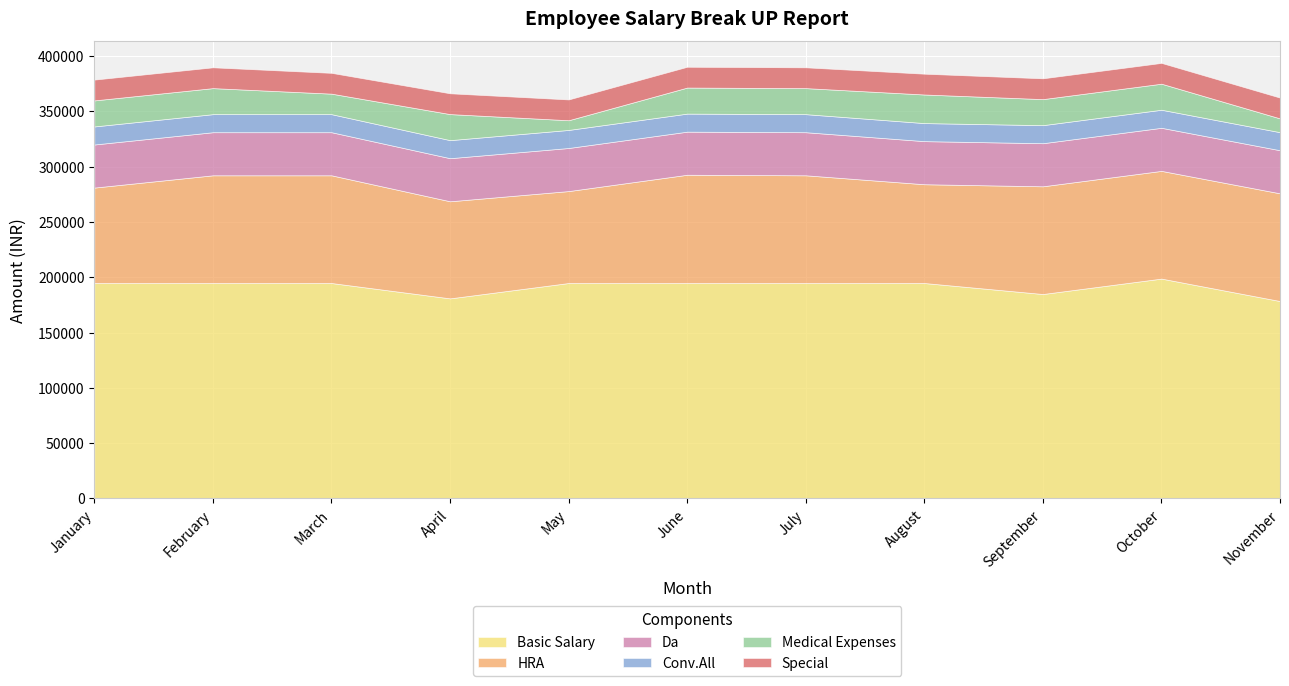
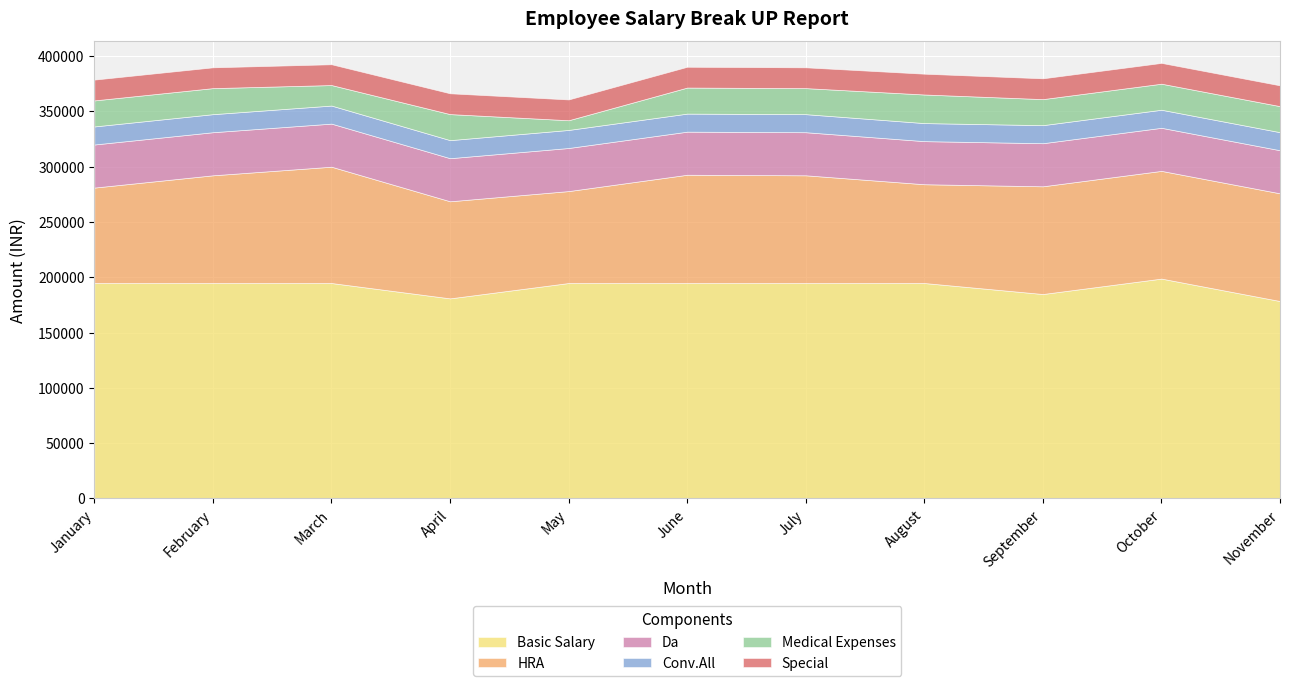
  {
    "Basic Salary": {
      "January": 195000,
      "February": 195000,
      "March": 195000,
      "April": 181000,
      "May": 195000,
      "June": 195000,
      "July": 195000,
      "August": 195000,
      "September": 185000,
      "October": 199000,
      "November": 178000
    },
    "HRA": {
      "January": 86000,
      "February": 97000,
-     "March": 97000,
+     "March": 105000,
      "April": 88000,
      "May": 83000,
      "June": 98000,
      "July": 97000,
      "August": 89000,
      "September": 97000,
      "October": 97000,
      "November": 97000
    },
    "Da": {
      "January": 39000,
      "February": 39000,
      "March": 39000,
      "April": 39000,
      "May": 39000,
      "June": 39000,
      "July": 39000,
      "August": 39000,
      "September": 39000,
      "October": 39000,
      "November": 39000
    },
    "Conv.All": {
      "January": 16000,
      "February": 16000,
      "March": 16000,
      "April": 16000,
      "May": 16000,
      "June": 16000,
      "July": 16000,
      "August": 16000,
      "September": 16000,
      "October": 16000,
      "November": 16000
    },
    "Medical Expenses": {
      "January": 24000,
      "February": 24000,
      "March": 19000,
      "April": 24000,
      "May": 9000,
      "June": 24000,
      "July": 24000,
      "August": 26000,
      "September": 24000,
      "October": 24000,
-     "November": 12000
+     "November": 24000
    },
    "Special": {
      "January": 19000,
      "February": 19000,
      "March": 19000,
      "April": 19000,
      "May": 19000,
      "June": 19000,
      "July": 19000,
      "August": 19000,
      "September": 19000,
      "October": 19000,
      "November": 19000
    }
  }
